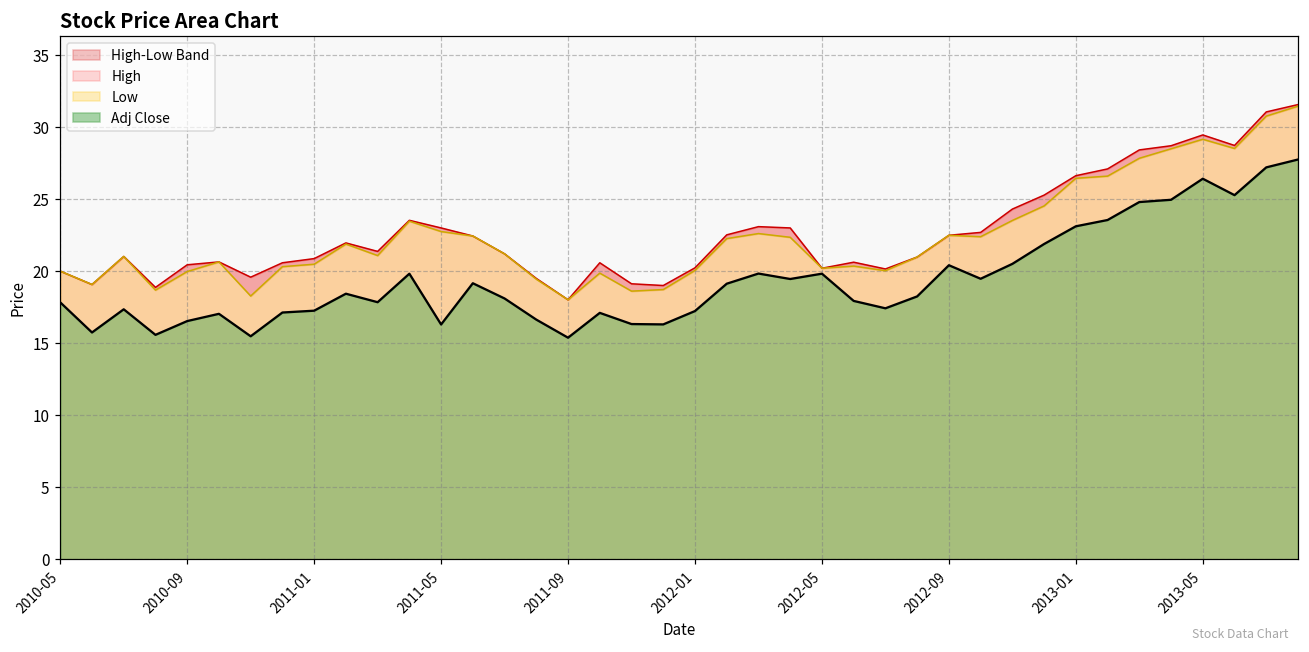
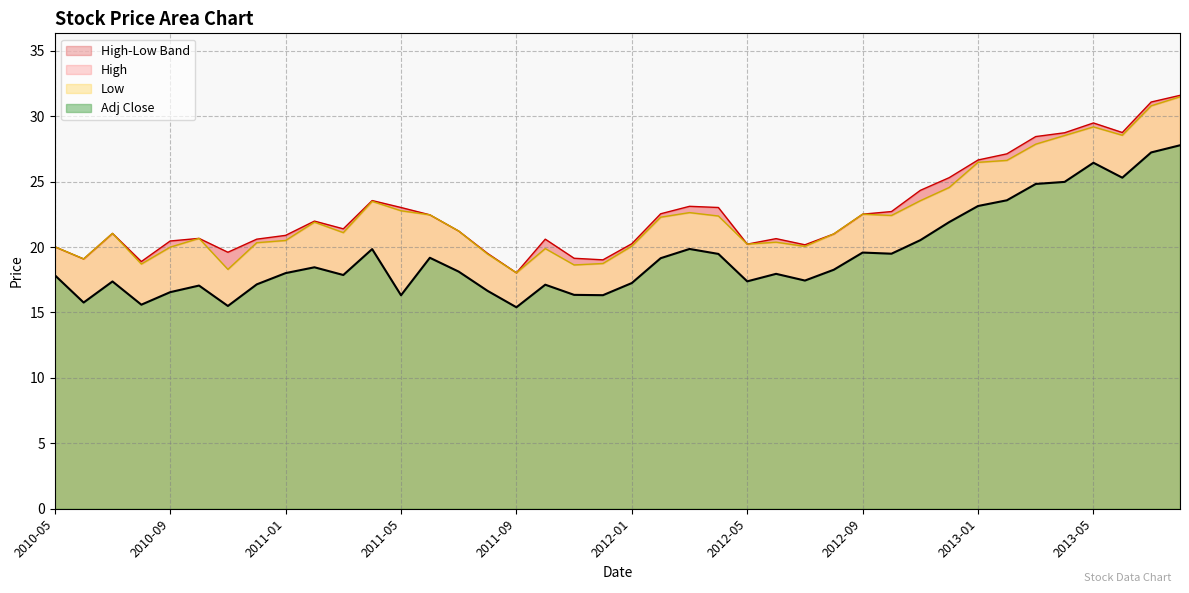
  {
    "Adj Close": {
      "2010-05": 17.8,
      "2010-09": 16.6,
-     "2011-01": 17.3,
+     "2011-01": 18.0,
      "2011-05": 16.3,
      "2011-09": 15.4,
      "2012-01": 17.2,
-     "2012-05": 19.8,
-     "2012-09": 20.4,
+     "2012-05": 17.4,
+     "2012-09": 19.6,
      "2013-01": 23.1,
      "2013-05": 26.4
    }
  }
